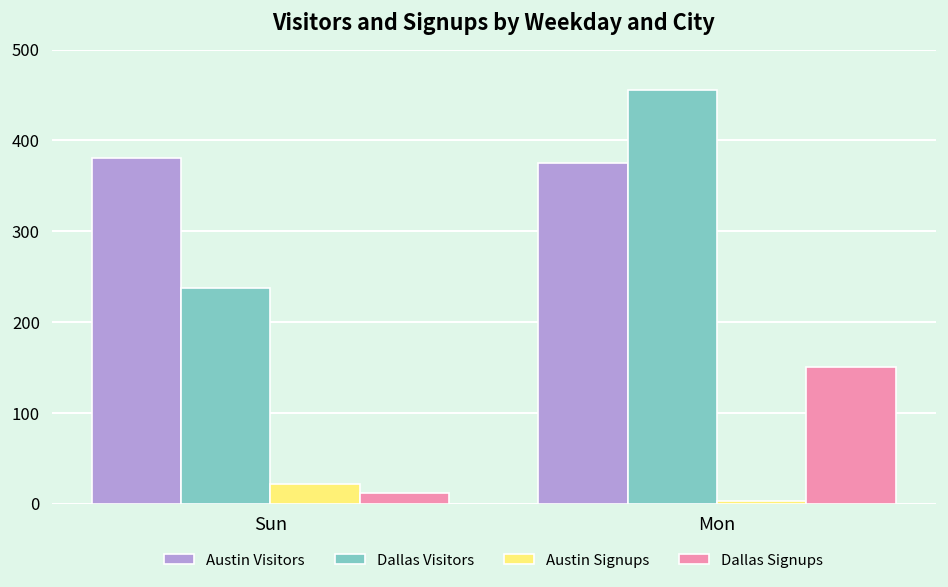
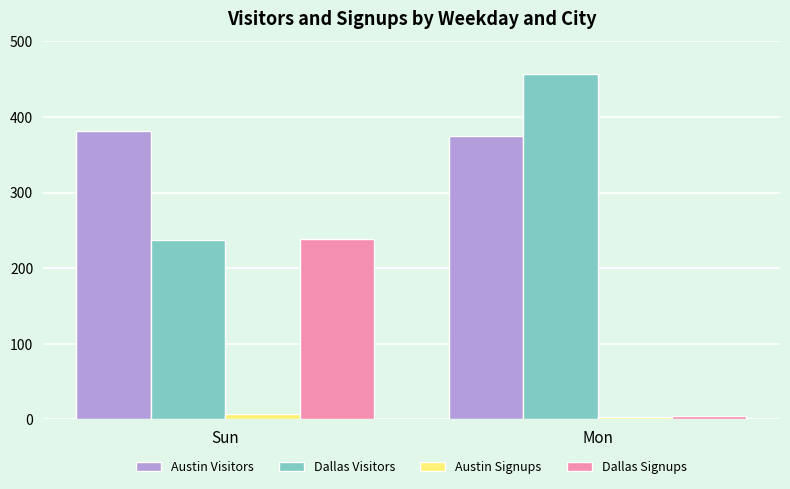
  {
    "Austin Visitors": {
      "Sun": 380,
      "Mon": 380
    },
    "Dallas Visitors": {
      "Sun": 240,
      "Mon": 460
    },
    "Austin Signups": {
-     "Sun": 20
+     "Sun": 10
    },
    "Dallas Signups": {
-     "Sun": 10,
-     "Mon": 150
+     "Sun": 240,
+     "Mon": 10
    }
  }
